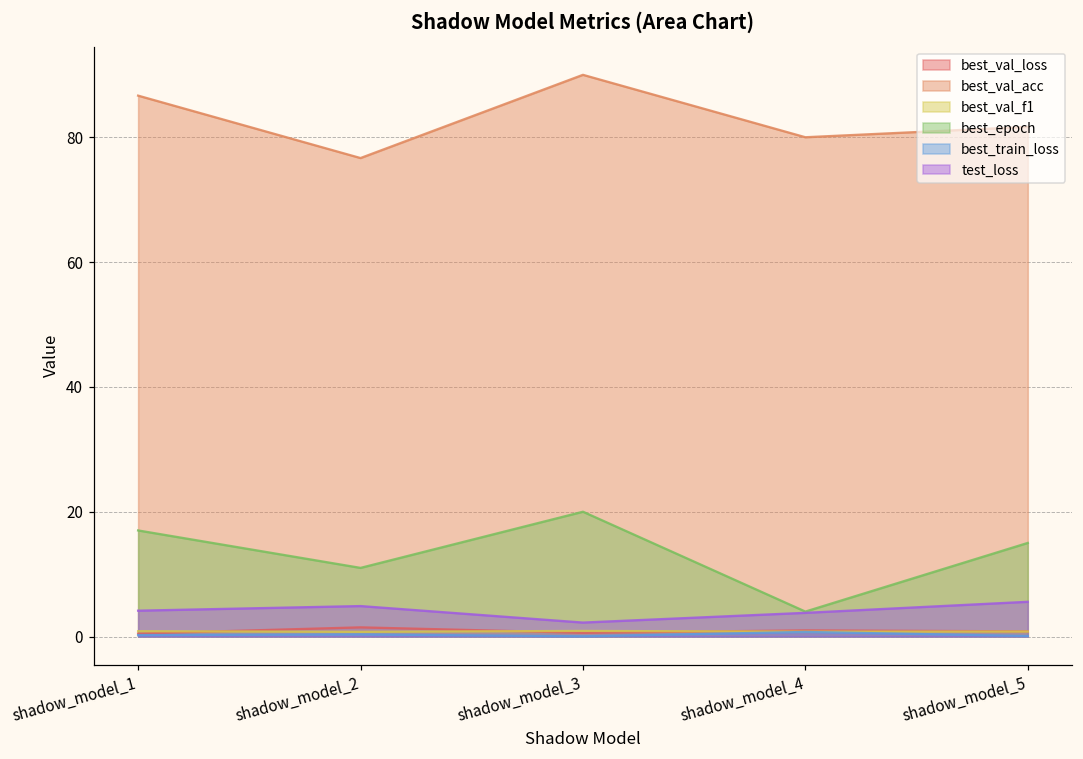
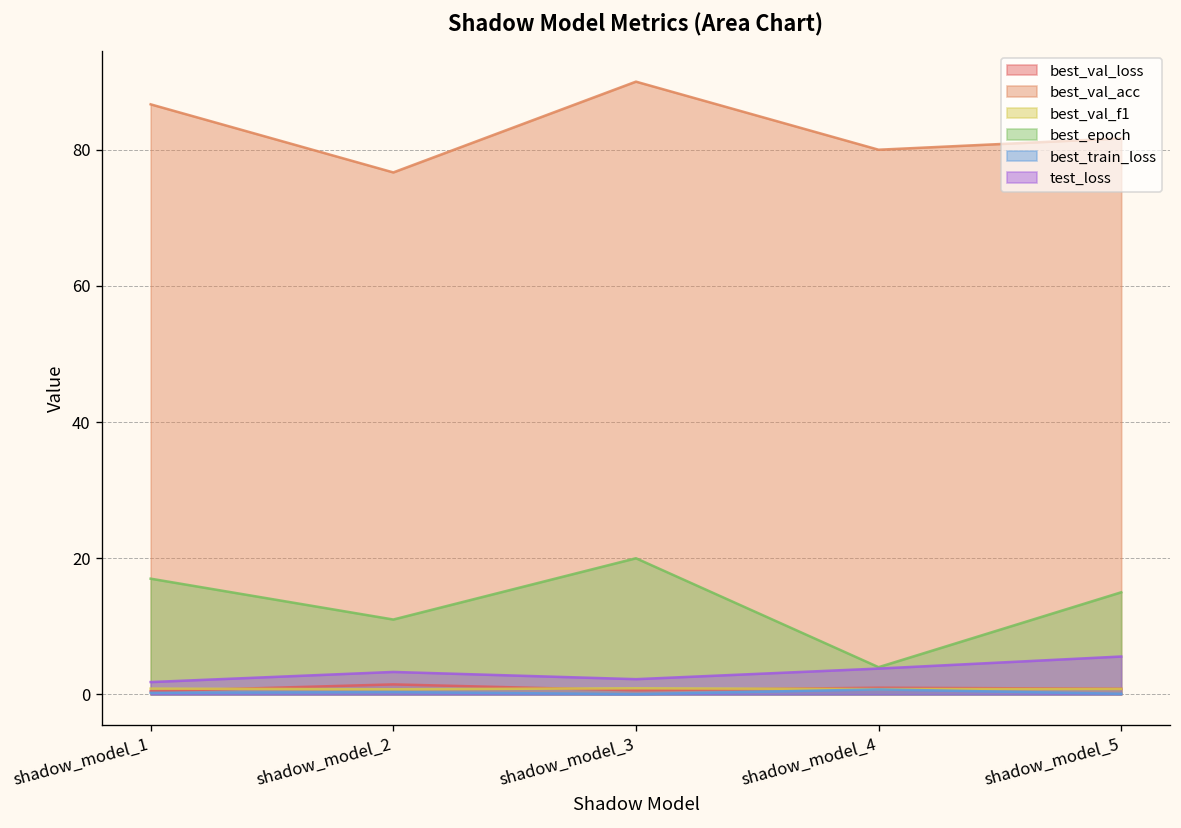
  {
    "best_epoch": {
      "shadow_model_1": 17,
      "shadow_model_2": 11,
      "shadow_model_3": 20,
      "shadow_model_5": 15
    },
    "best_train_loss": {
      "shadow_model_3": 0,
      "shadow_model_5": 0
    },
    "test_loss": {
-     "shadow_model_1": 4,
-     "shadow_model_2": 5,
+     "shadow_model_1": 2,
+     "shadow_model_2": 3,
      "shadow_model_3": 2,
      "shadow_model_5": 6
    }
  }
